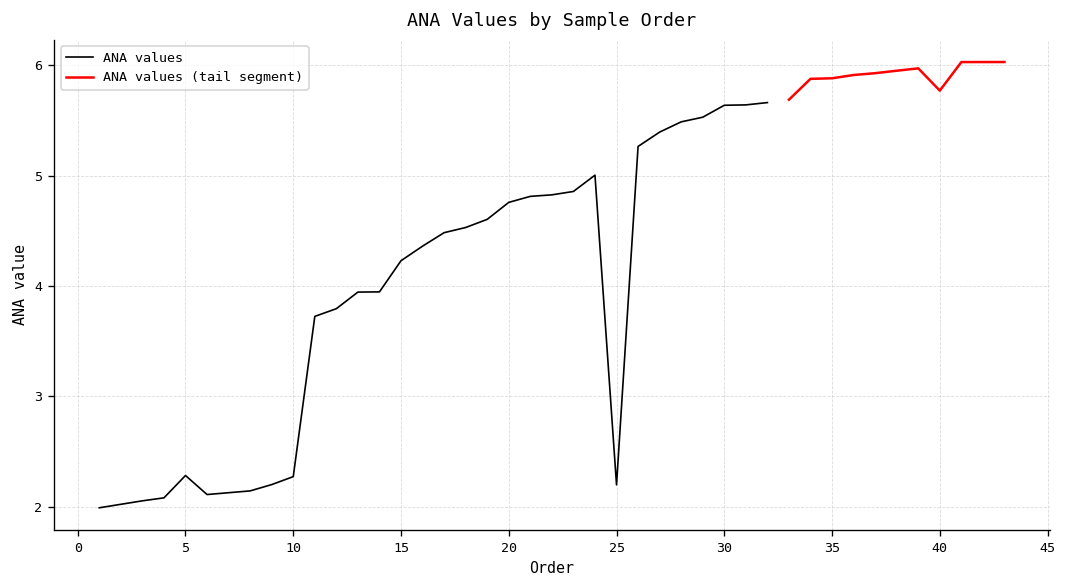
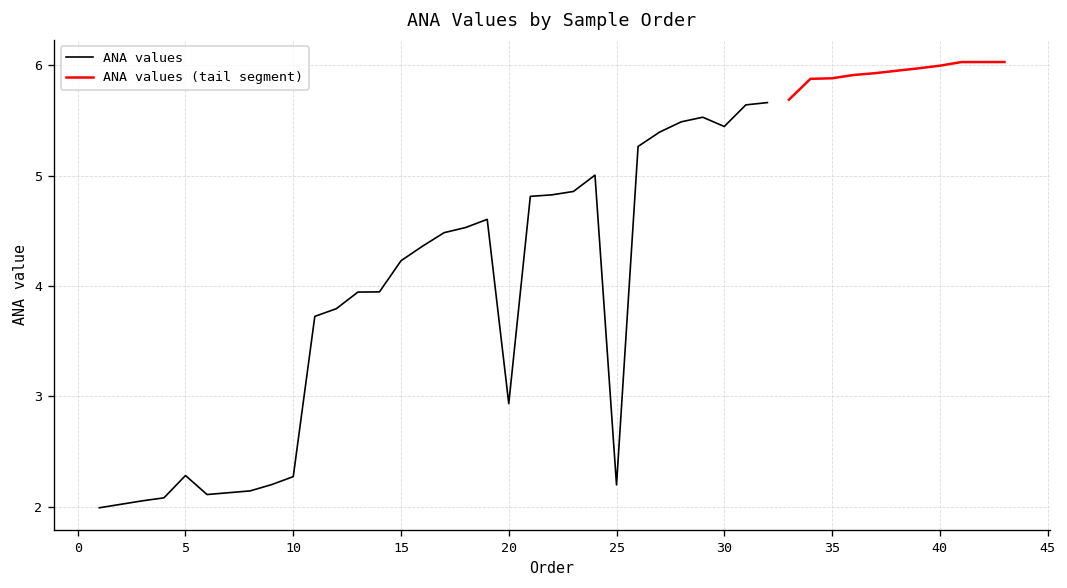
  {
    "ANA values": {
      "5": 2.3,
      "10": 2.3,
      "15": 4.2,
-     "20": 4.8,
+     "20": 2.9,
      "25": 2.2,
-     "30": 5.6
+     "30": 5.4
    },
    "ANA values (tail segment)": {
      "35": 5.9,
-     "40": 5.8
+     "40": 6.0
    }
  }
